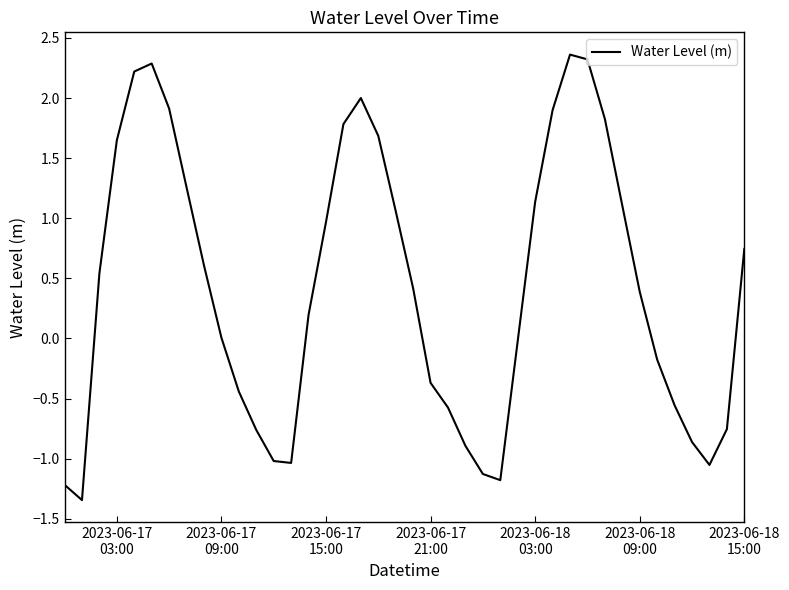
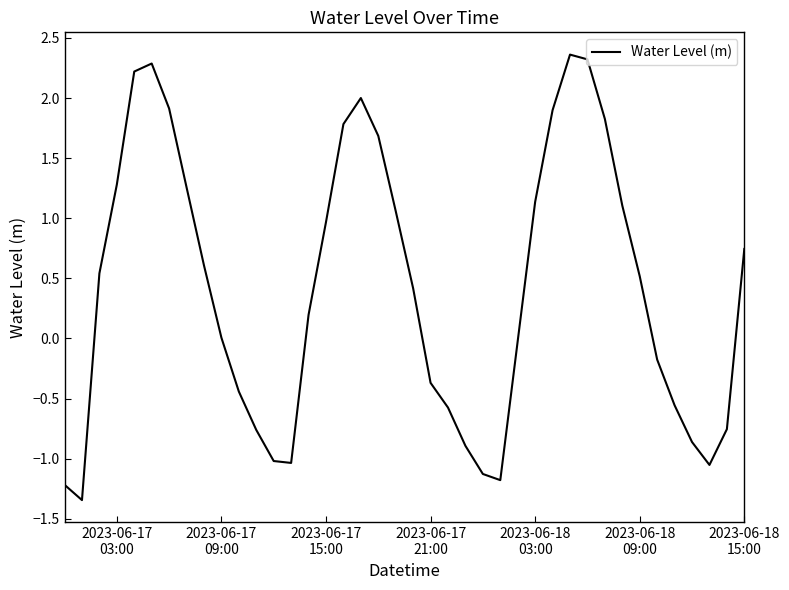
  {
-   "2023-06-17 03:00": 1.65,
+   "2023-06-17 03:00": 1.28,
    "2023-06-17 09:00": 0.01,
    "2023-06-17 15:00": 0.97,
    "2023-06-17 21:00": -0.37,
    "2023-06-18 03:00": 1.14,
-   "2023-06-18 09:00": 0.39,
+   "2023-06-18 09:00": 0.52,
    "2023-06-18 15:00": 0.74
  }
